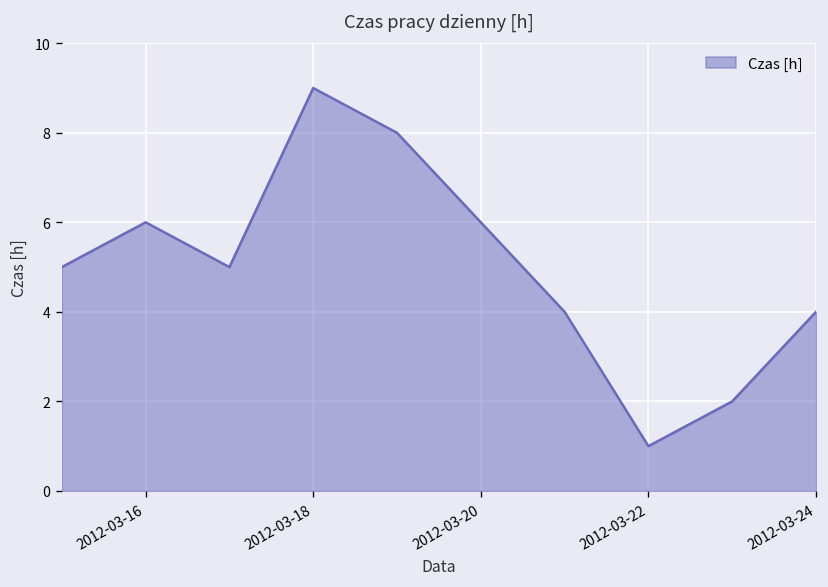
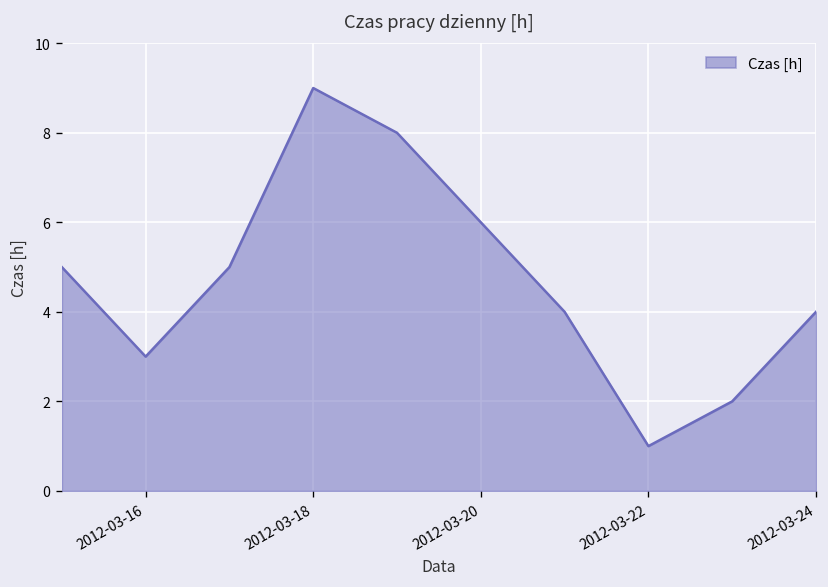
  {
-   "2012-03-16": 6,
+   "2012-03-16": 3,
    "2012-03-18": 9,
    "2012-03-20": 6,
    "2012-03-22": 1,
    "2012-03-24": 4
  }
